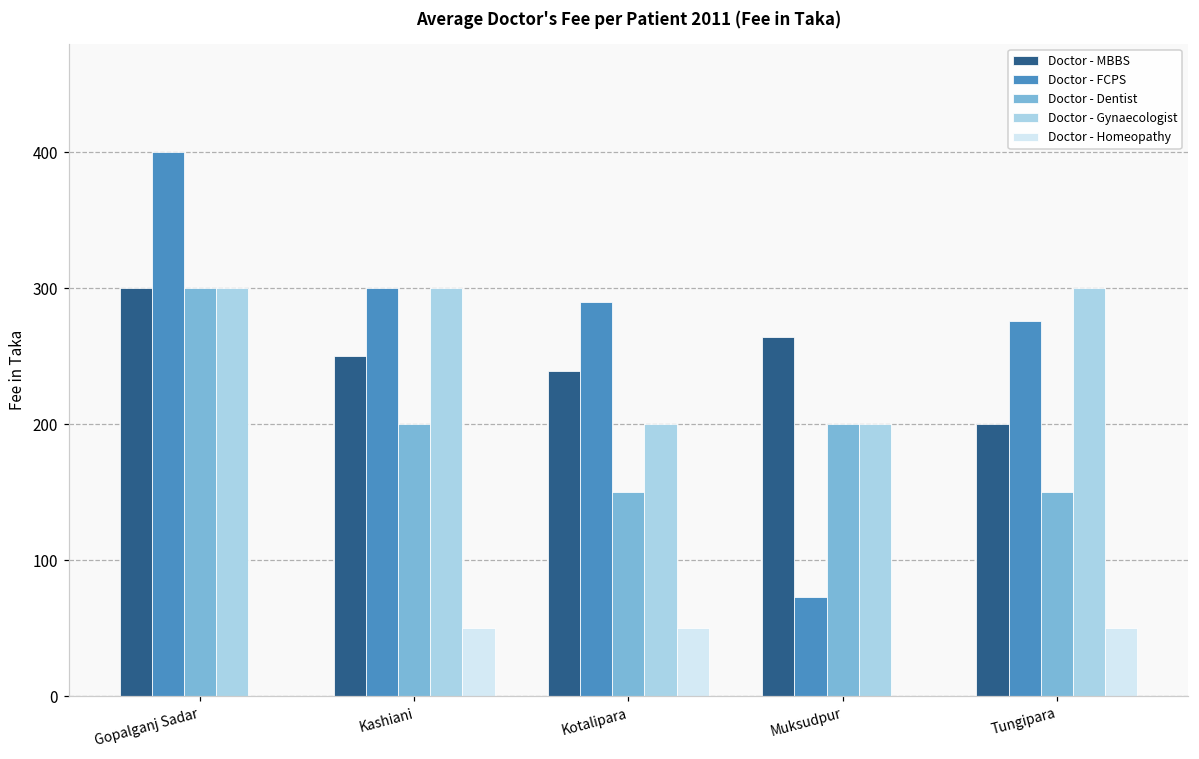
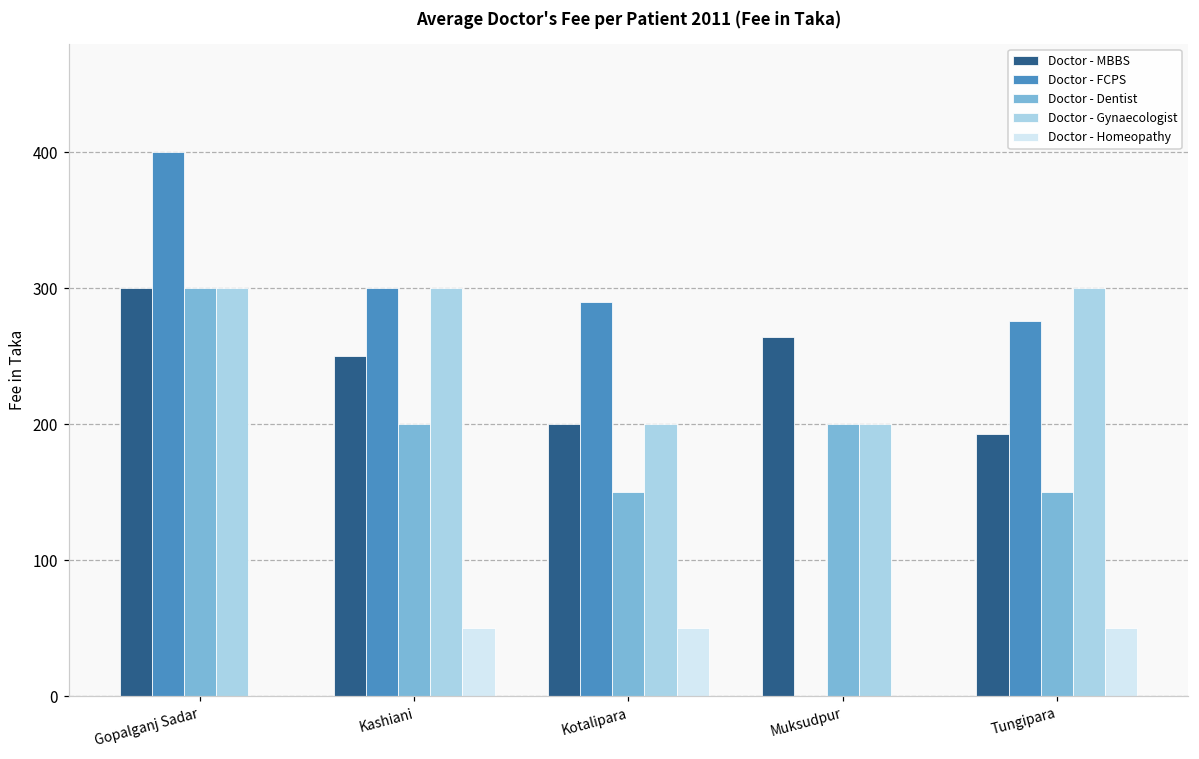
  {
    "Doctor - MBBS": {
      "Gopalganj Sadar": 300,
      "Kashiani": 250,
-     "Kotalipara": 239,
+     "Kotalipara": 200,
      "Muksudpur": 264,
-     "Tungipara": 200
+     "Tungipara": 193
    },
    "Doctor - FCPS": {
      "Gopalganj Sadar": 400,
      "Kashiani": 300,
      "Kotalipara": 290,
-     "Muksudpur": 73,
+     "Muksudpur": 0,
      "Tungipara": 276
    }
  }
